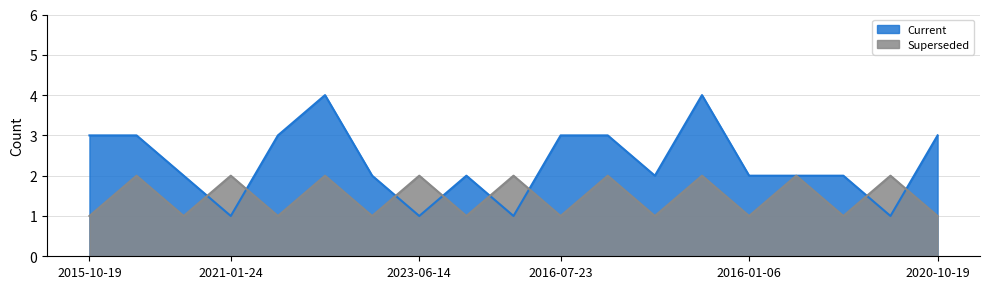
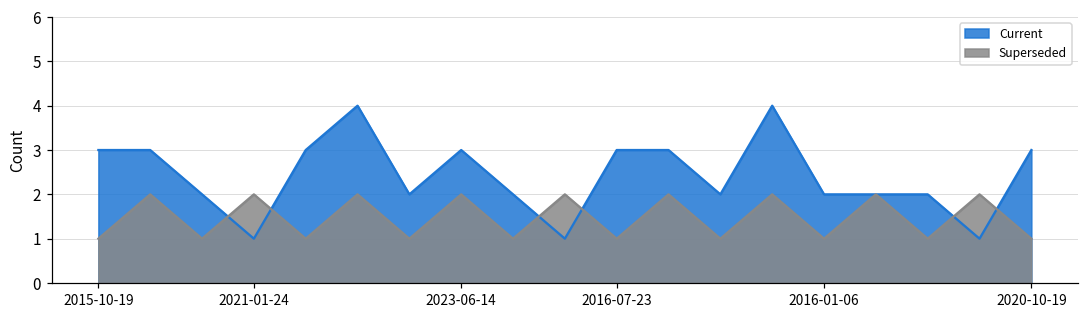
  {
    "Current": {
      "2015-10-19": 3,
      "2021-01-24": 1,
-     "2023-06-14": 1,
+     "2023-06-14": 3,
      "2016-07-23": 3,
      "2016-01-06": 2
    },
    "Superseded": {
      "2015-10-19": 1,
      "2021-01-24": 2,
      "2023-06-14": 2,
      "2016-07-23": 1,
      "2016-01-06": 1
    }
  }
